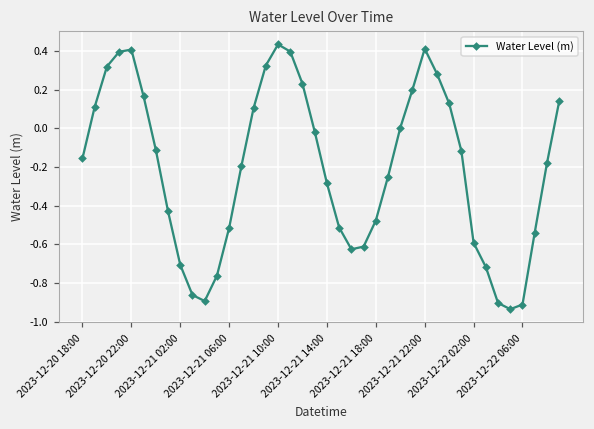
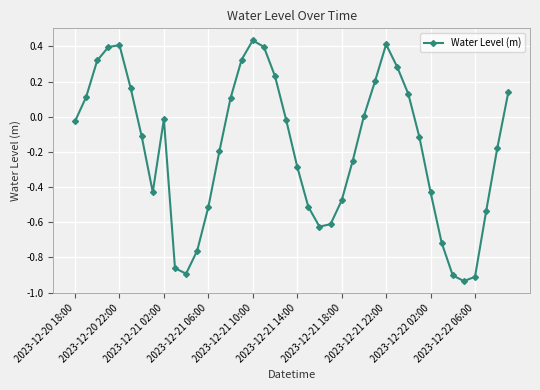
  {
-   "2023-12-20 18:00": -0.15,
+   "2023-12-20 18:00": -0.03,
    "2023-12-20 22:00": 0.41,
-   "2023-12-21 02:00": -0.71,
+   "2023-12-21 02:00": -0.01,
    "2023-12-21 06:00": -0.51,
    "2023-12-21 10:00": 0.43,
    "2023-12-21 14:00": -0.28,
    "2023-12-21 18:00": -0.48,
    "2023-12-21 22:00": 0.41,
-   "2023-12-22 02:00": -0.59,
+   "2023-12-22 02:00": -0.43,
    "2023-12-22 06:00": -0.91
  }
